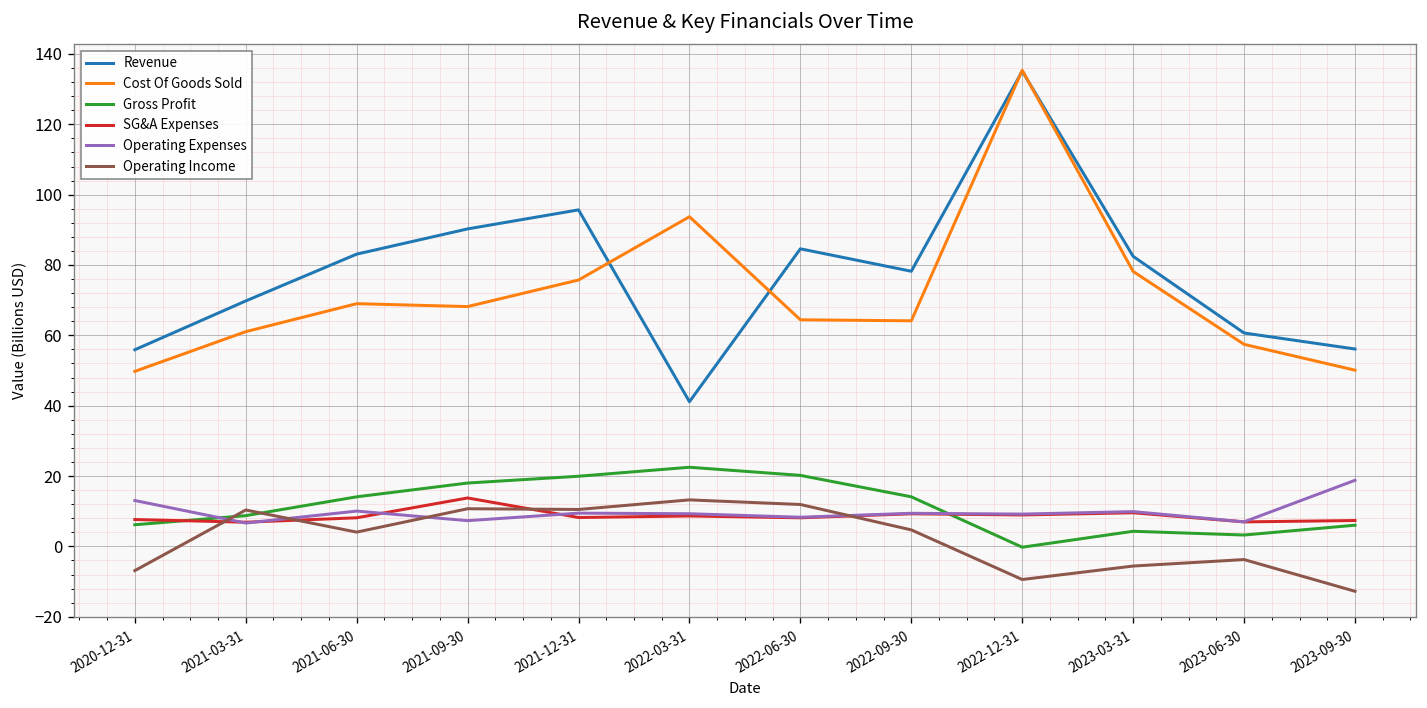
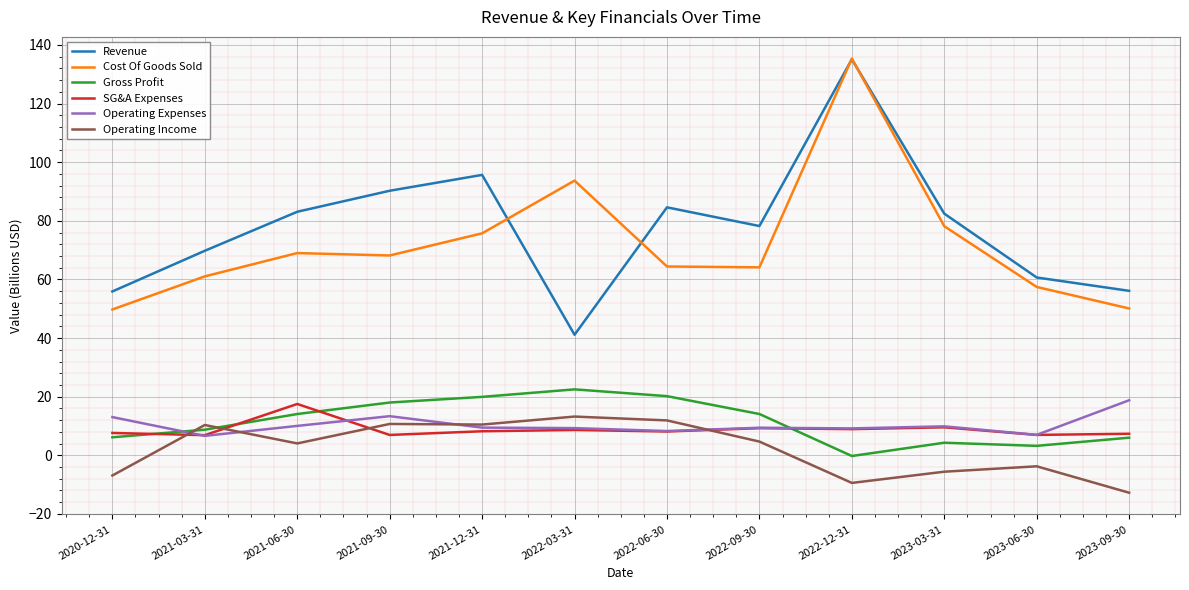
  {
    "Revenue": {
      "2020-12-31": 56,
      "2021-03-31": 70,
      "2021-06-30": 83,
      "2021-09-30": 90,
      "2021-12-31": 96,
      "2022-03-31": 41,
      "2022-06-30": 85,
      "2022-09-30": 78,
      "2023-03-31": 82,
      "2023-06-30": 61,
      "2023-09-30": 56
    },
    "Cost Of Goods Sold": {
      "2020-12-31": 50,
      "2021-03-31": 61,
      "2021-06-30": 69,
      "2021-09-30": 68,
      "2021-12-31": 76,
      "2022-03-31": 94,
      "2022-06-30": 64,
      "2022-09-30": 64,
      "2023-03-31": 78,
      "2023-06-30": 57,
      "2023-09-30": 50
    },
    "Gross Profit": {
      "2020-12-31": 6,
      "2021-03-31": 9,
      "2021-06-30": 14,
      "2021-09-30": 18,
      "2021-12-31": 20,
      "2022-03-31": 22,
      "2022-06-30": 20,
      "2022-09-30": 14,
      "2022-12-31": 0,
      "2023-03-31": 4,
      "2023-06-30": 3,
      "2023-09-30": 6
    },
    "SG&A Expenses": {
      "2020-12-31": 8,
-     "2021-06-30": 8,
-     "2021-09-30": 14,
+     "2021-06-30": 18,
+     "2021-09-30": 7,
      "2021-12-31": 8,
      "2023-09-30": 7
    },
    "Operating Expenses": {
      "2020-12-31": 13,
      "2021-06-30": 10,
-     "2021-09-30": 7,
+     "2021-09-30": 13,
      "2021-12-31": 9,
      "2023-09-30": 19
    },
    "Operating Income": {
      "2020-12-31": -7,
      "2021-03-31": 10,
      "2021-06-30": 4,
      "2021-09-30": 11,
      "2021-12-31": 10,
      "2022-03-31": 13,
      "2022-06-30": 12,
      "2022-09-30": 5,
      "2022-12-31": -9,
      "2023-03-31": -6,
      "2023-06-30": -4,
      "2023-09-30": -13
    }
  }
